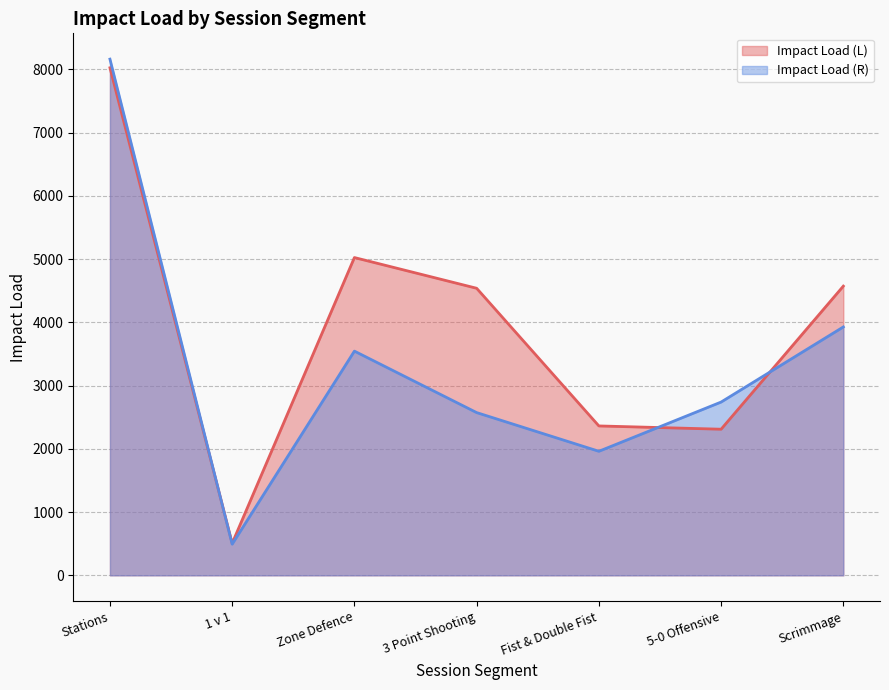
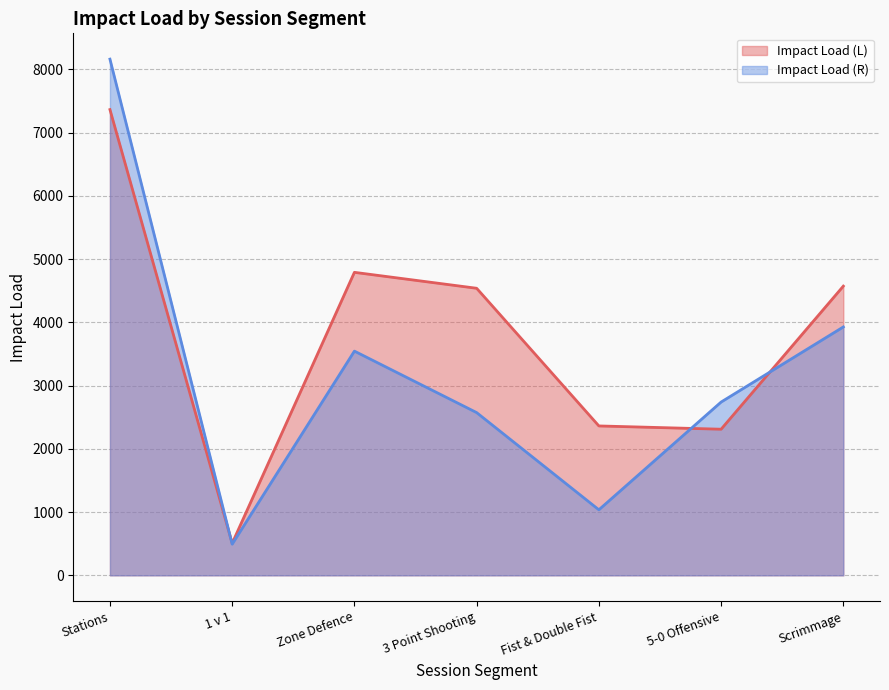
  {
    "Impact Load (L)": {
-     "Stations": 8000,
-     "Zone Defence": 5000,
+     "Stations": 7400,
+     "Zone Defence": 4800,
      "3 Point Shooting": 4500,
      "Fist & Double Fist": 2400,
      "5-0 Offensive": 2300,
      "Scrimmage": 4600
    },
    "Impact Load (R)": {
      "Stations": 8200,
      "Zone Defence": 3500,
      "3 Point Shooting": 2600,
-     "Fist & Double Fist": 2000,
+     "Fist & Double Fist": 1000,
      "5-0 Offensive": 2700,
      "Scrimmage": 3900
    }
  }
